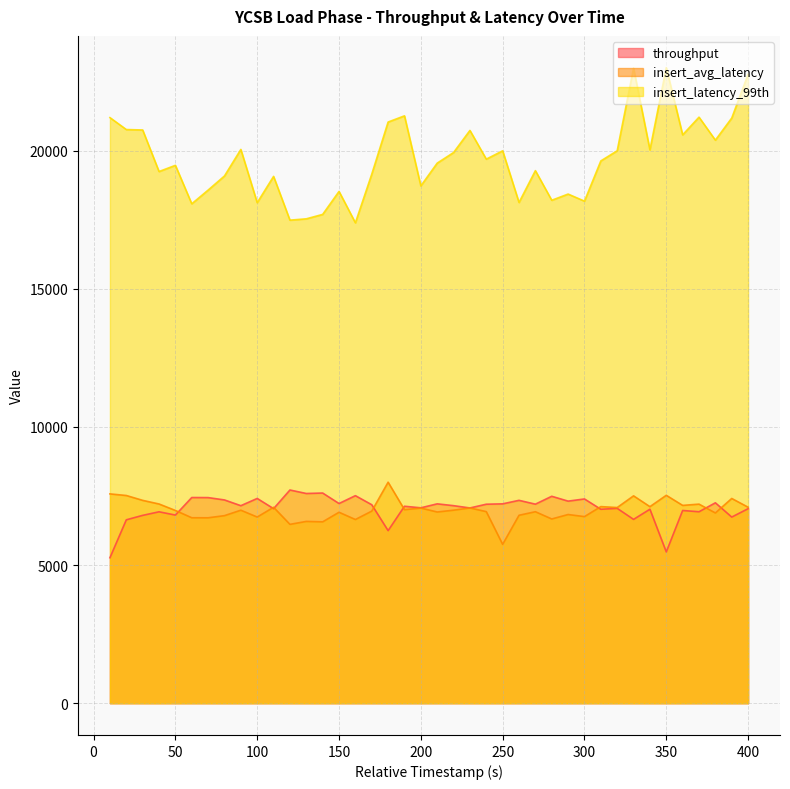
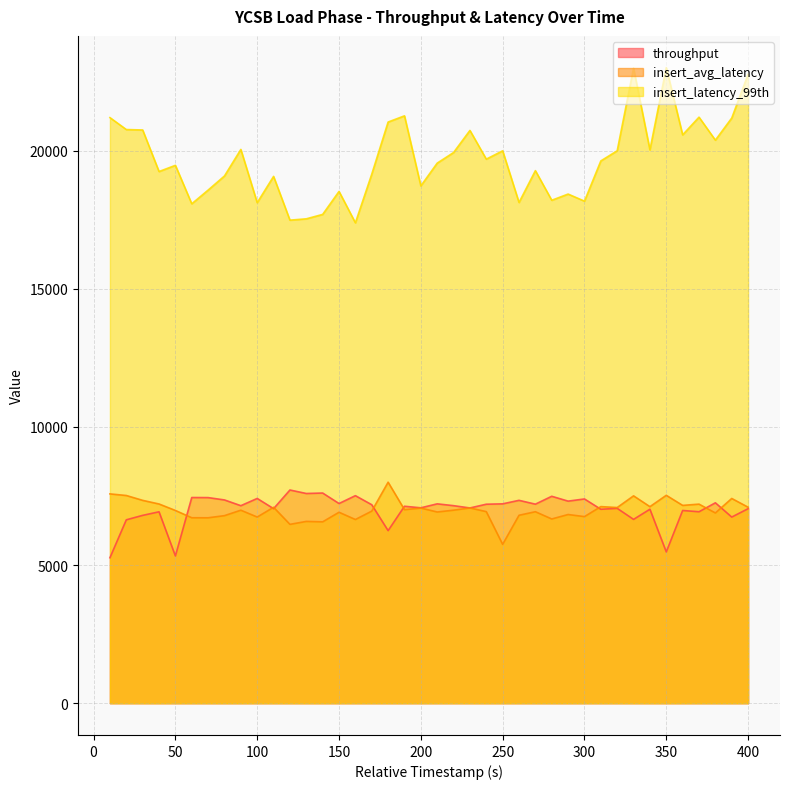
  {
    "throughput": {
-     "50": 6800,
+     "50": 5300,
      "100": 7400,
      "150": 7200,
      "250": 7200,
      "300": 7400,
      "350": 5500
    },
    "insert_avg_latency": {
      "50": 7000,
      "100": 6700,
      "150": 6900,
      "250": 5700,
      "300": 6800,
      "350": 7500
    },
    "insert_latency_99th": {
      "50": 19500,
      "100": 18100,
      "150": 18500,
      "200": 18700,
      "250": 20000,
      "300": 18200
    }
  }
